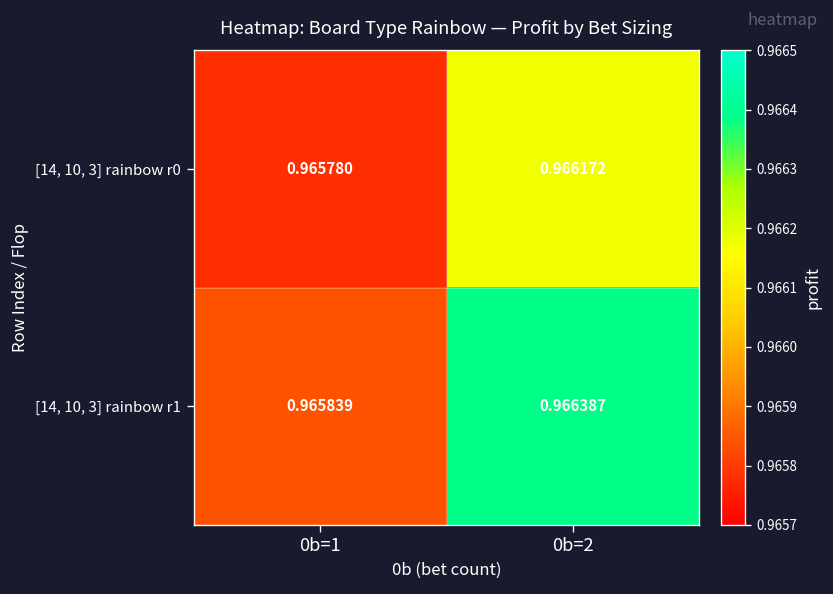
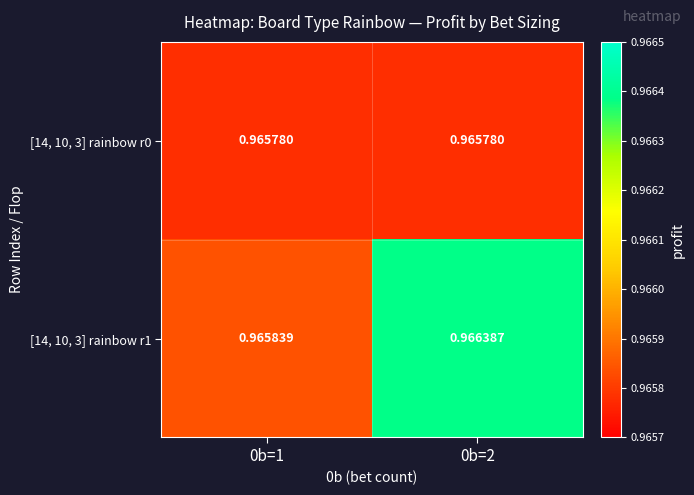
  {
    "[14, 10, 3] rainbow r0": {
      "0b=1": 0.965780,
-     "0b=2": 0.966172
+     "0b=2": 0.965780
    },
    "[14, 10, 3] rainbow r1": {
      "0b=1": 0.965839,
      "0b=2": 0.966387
    }
  }
